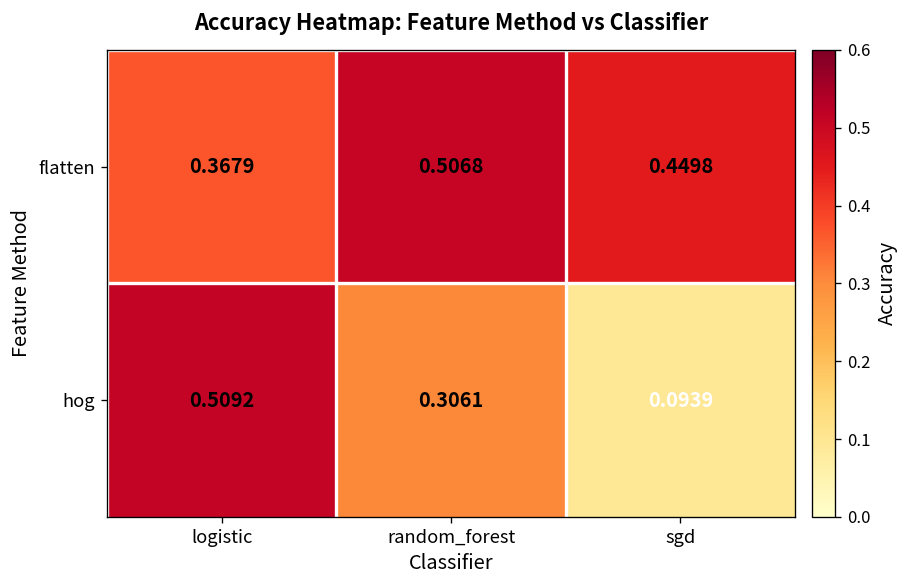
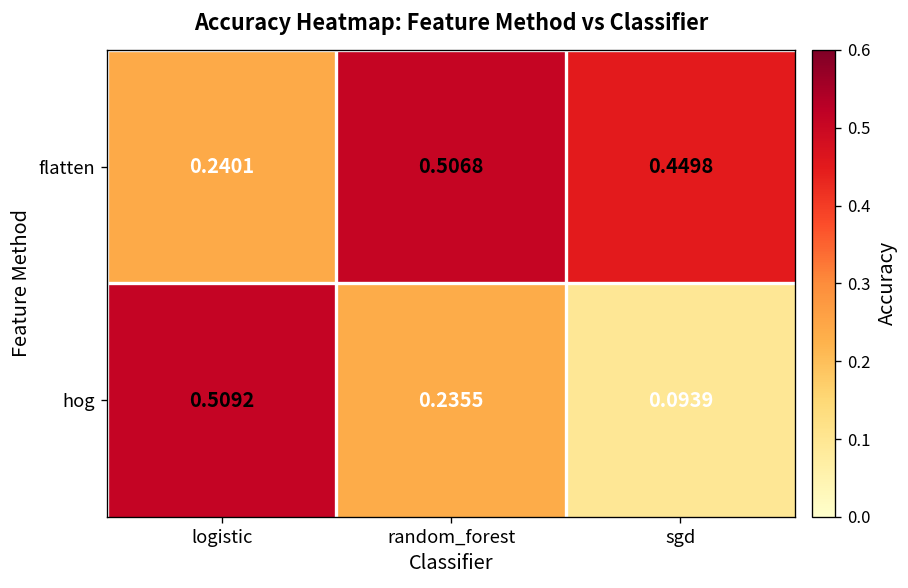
  {
    "flatten": {
-     "logistic": 0.3679,
+     "logistic": 0.2401,
      "random_forest": 0.5068,
      "sgd": 0.4498
    },
    "hog": {
      "logistic": 0.5092,
-     "random_forest": 0.3061,
+     "random_forest": 0.2355,
      "sgd": 0.0939
    }
  }
